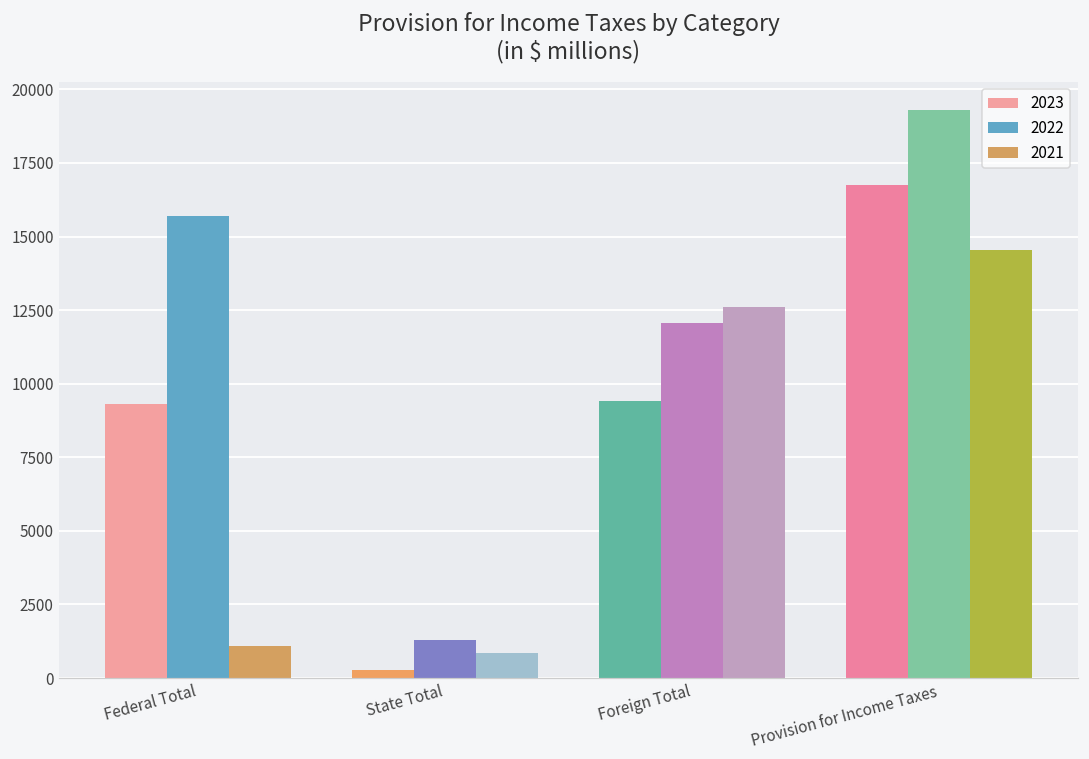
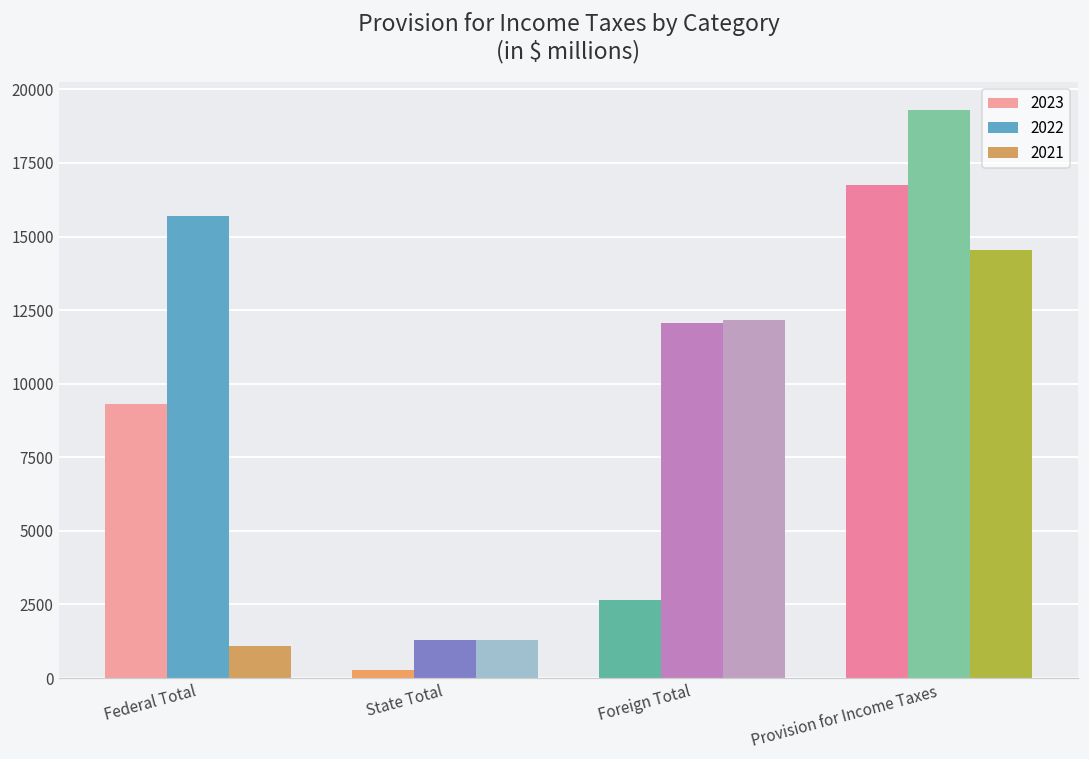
  {
    "2023": {
      "Federal Total": 9300,
      "State Total": 300,
-     "Foreign Total": 9400,
+     "Foreign Total": 2700,
      "Provision for Income Taxes": 16700
    },
    "2022": {
      "Federal Total": 15700,
      "State Total": 1300,
      "Foreign Total": 12100,
      "Provision for Income Taxes": 19300
    },
    "2021": {
      "Federal Total": 1100,
-     "State Total": 900,
-     "Foreign Total": 12600,
+     "State Total": 1300,
+     "Foreign Total": 12200,
      "Provision for Income Taxes": 14500
    }
  }
